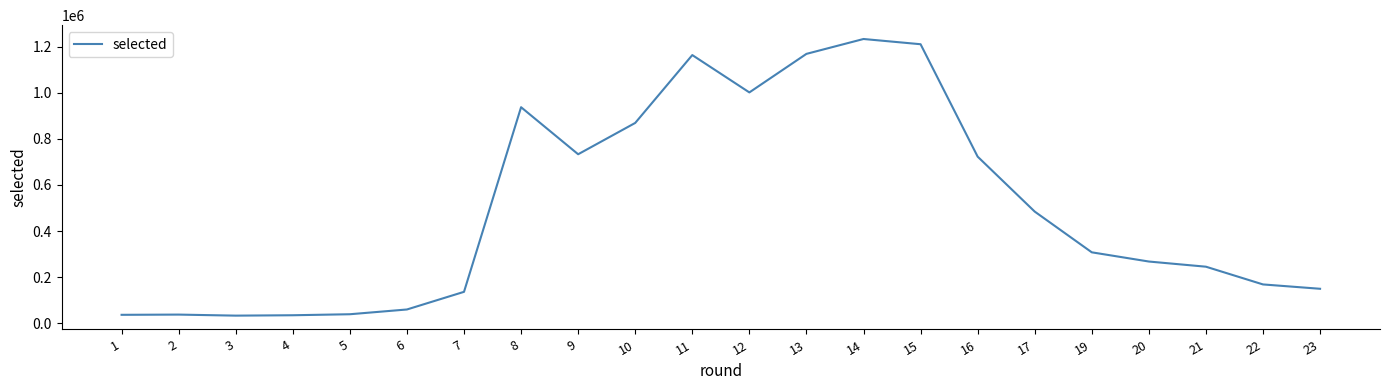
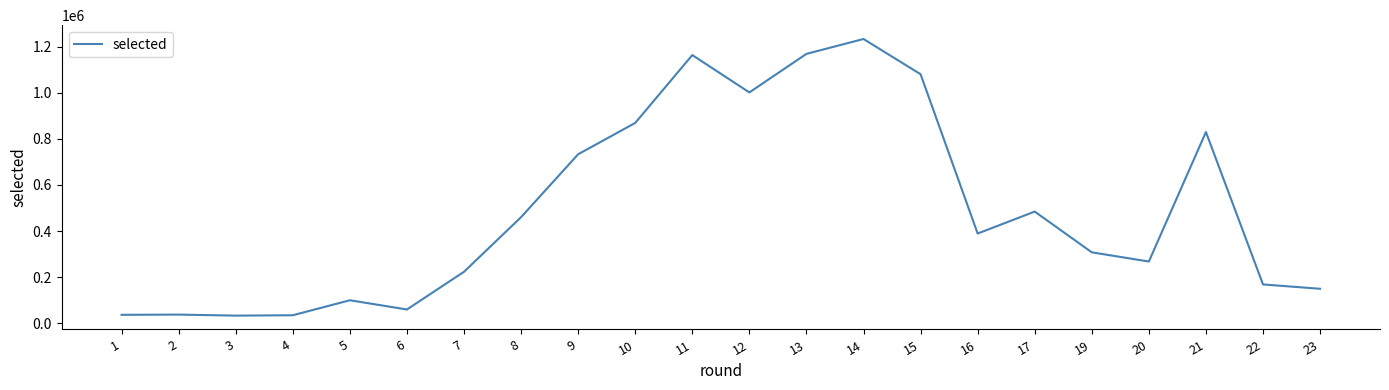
  {
    "1": 40000,
    "2": 40000,
    "3": 30000,
    "4": 30000,
-   "5": 40000,
+   "5": 100000,
    "6": 60000,
-   "7": 140000,
-   "8": 940000,
+   "7": 220000,
+   "8": 460000,
    "9": 730000,
    "10": 870000,
    "11": 1160000,
    "12": 1000000,
    "13": 1170000,
    "14": 1230000,
-   "15": 1210000,
-   "16": 720000,
+   "15": 1080000,
+   "16": 390000,
    "17": 480000,
    "19": 310000,
    "20": 270000,
-   "21": 250000,
+   "21": 830000,
    "22": 170000,
    "23": 150000
  }
